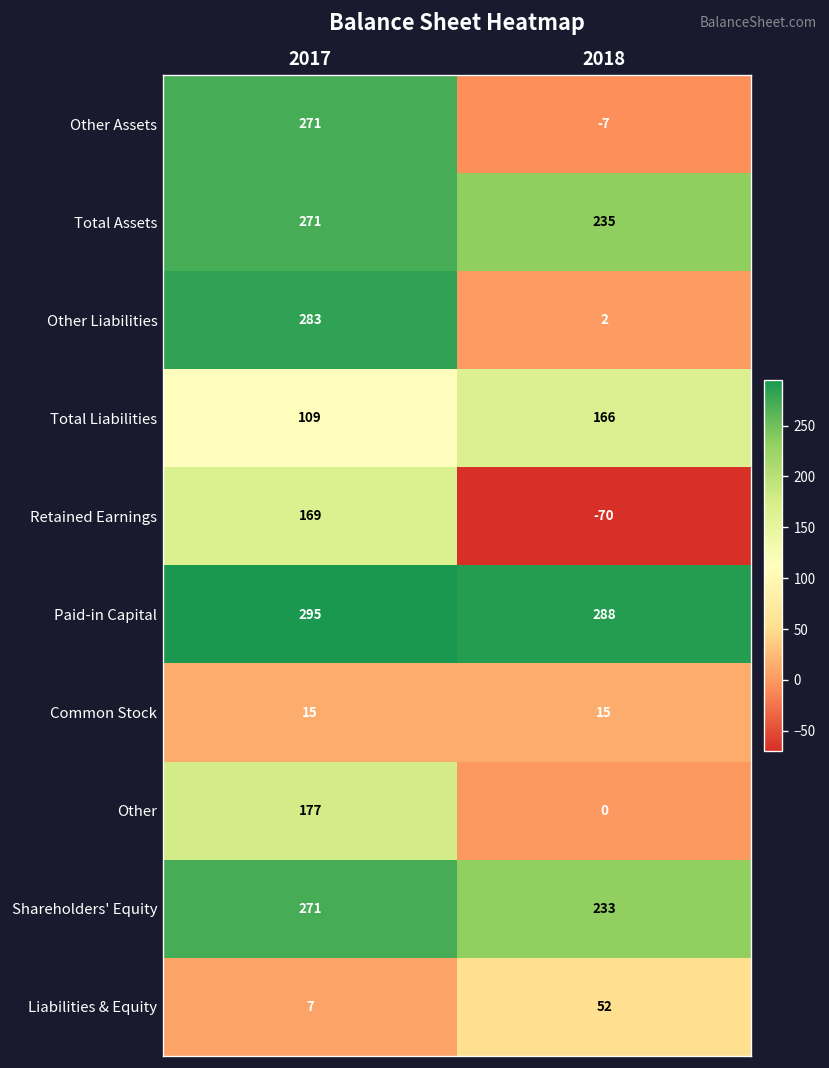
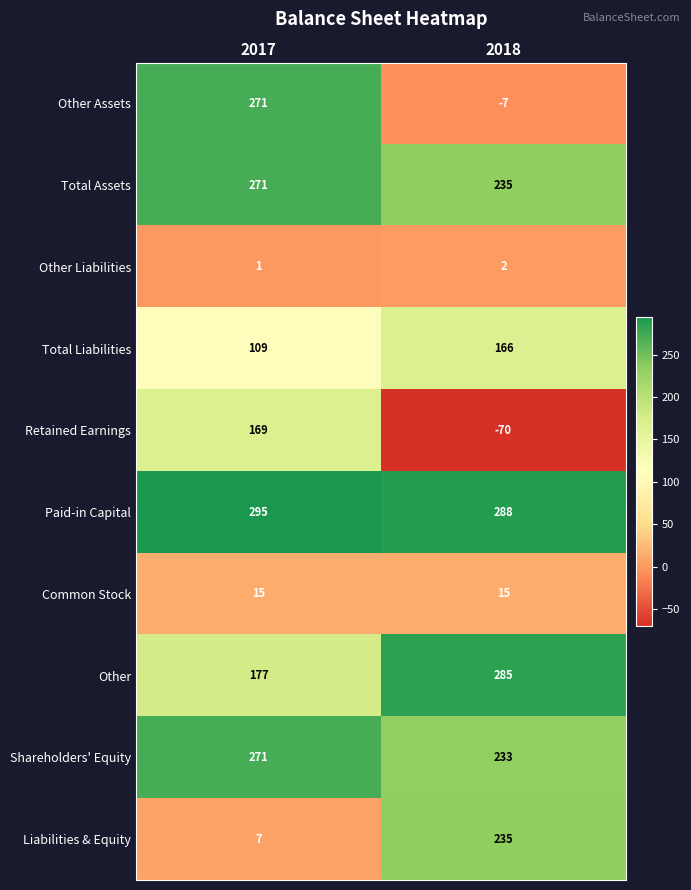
  {
    "Other Assets": {
      "2017": 271,
      "2018": -7
    },
    "Total Assets": {
      "2017": 271,
      "2018": 235
    },
    "Other Liabilities": {
-     "2017": 283,
+     "2017": 1,
      "2018": 2
    },
    "Total Liabilities": {
      "2017": 109,
      "2018": 166
    },
    "Retained Earnings": {
      "2017": 169,
      "2018": -70
    },
    "Paid-in Capital": {
      "2017": 295,
      "2018": 288
    },
    "Common Stock": {
      "2017": 15,
      "2018": 15
    },
    "Other": {
      "2017": 177,
-     "2018": 0
+     "2018": 285
    },
    "Shareholders' Equity": {
      "2017": 271,
      "2018": 233
    },
    "Liabilities & Equity": {
      "2017": 7,
-     "2018": 52
+     "2018": 235
    }
  }
